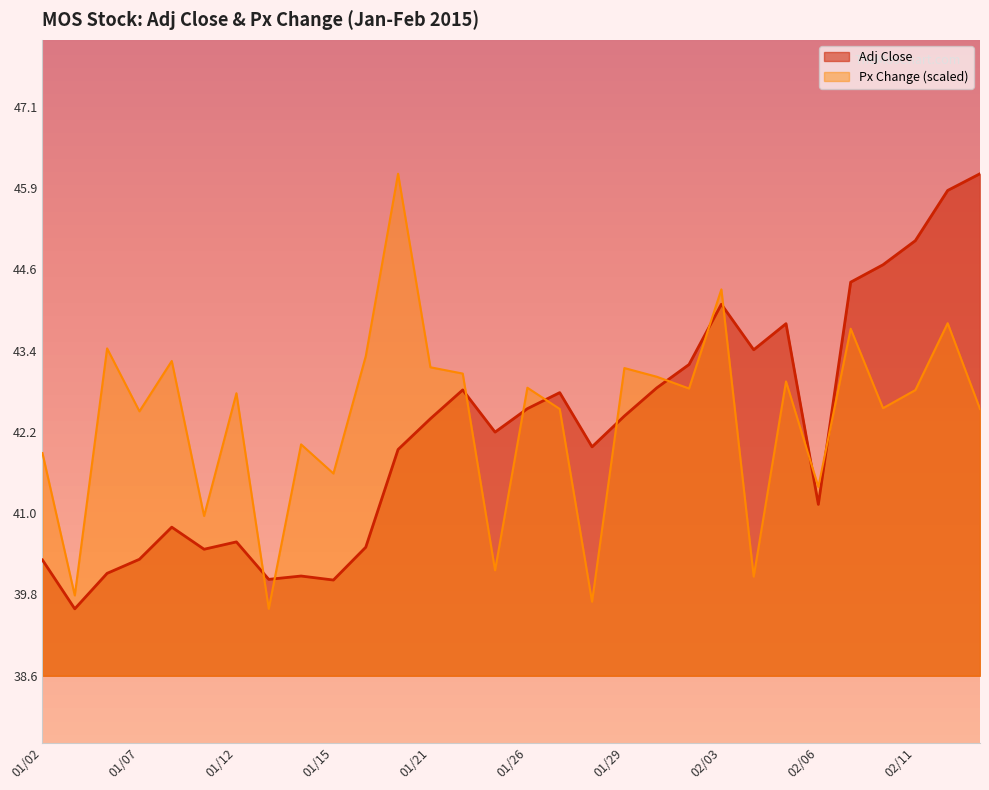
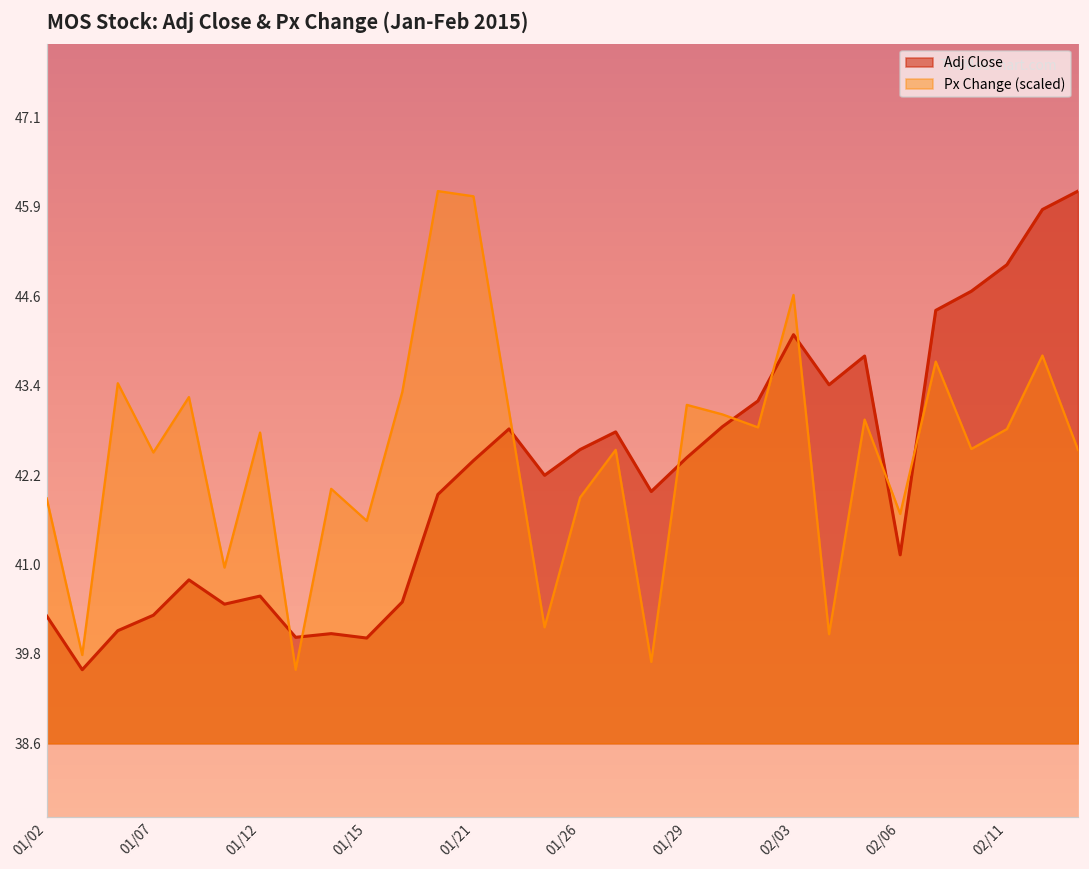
  {
    "Adj Close": {
      "01/02": 40.3,
      "01/07": 40.3,
      "01/12": 40.6,
      "01/15": 40.0,
      "01/21": 42.4,
      "01/26": 42.6,
      "01/29": 42.5,
      "02/03": 44.1,
      "02/06": 41.1,
      "02/11": 45.1
    },
    "Px Change (scaled)": {
      "01/02": 41.9,
      "01/07": 42.5,
      "01/12": 42.8,
      "01/15": 41.6,
-     "01/21": 43.2,
-     "01/26": 42.9,
+     "01/21": 46.0,
+     "01/26": 41.9,
      "01/29": 43.2,
-     "02/03": 44.3,
-     "02/06": 41.4,
+     "02/03": 44.7,
+     "02/06": 41.7,
      "02/11": 42.8
    }
  }
